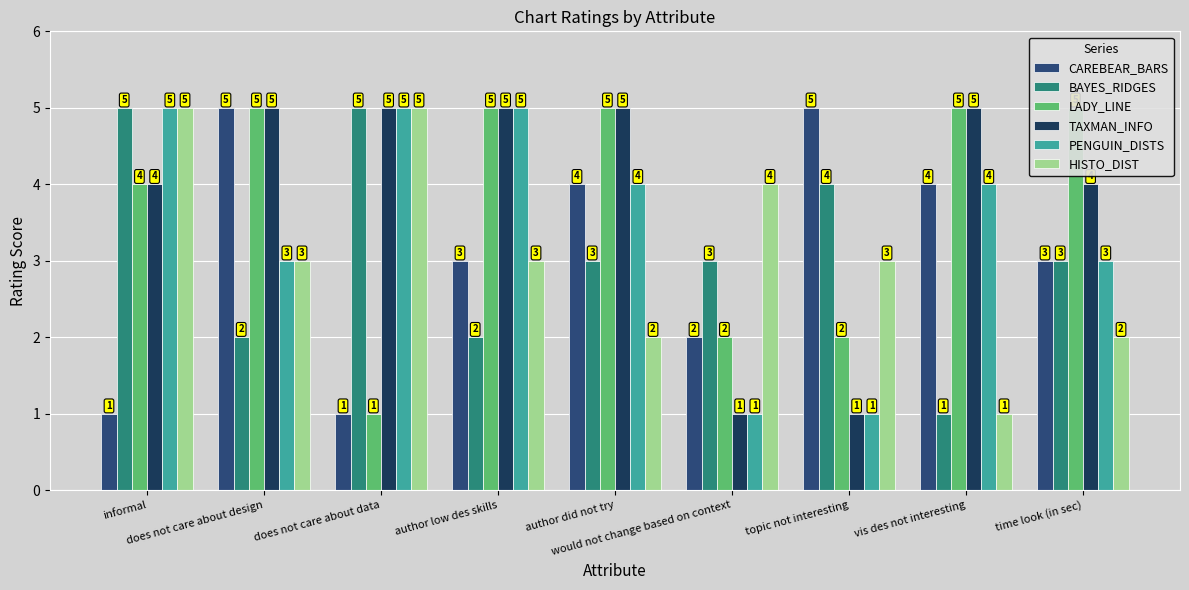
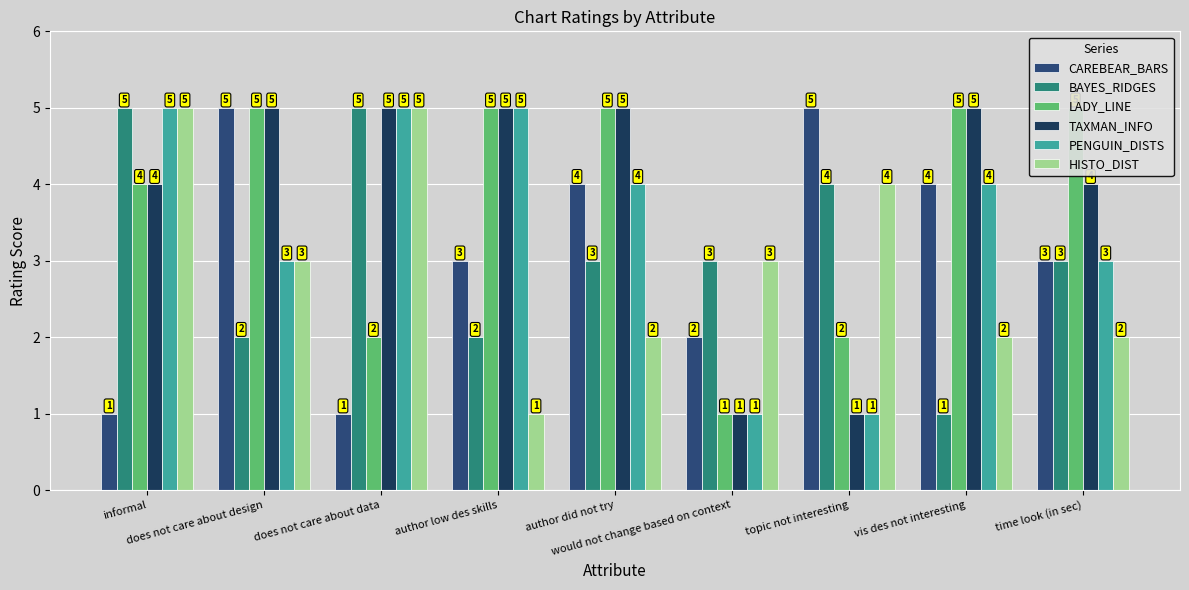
  {
    "LADY_LINE": {
-     "does not care about data": 1,
-     "would not change based on context": 2
+     "does not care about data": 2,
+     "would not change based on context": 1
    },
    "HISTO_DIST": {
-     "author low des skills": 3,
-     "would not change based on context": 4,
-     "topic not interesting": 3,
-     "vis des not interesting": 1
+     "author low des skills": 1,
+     "would not change based on context": 3,
+     "topic not interesting": 4,
+     "vis des not interesting": 2
    }
  }
